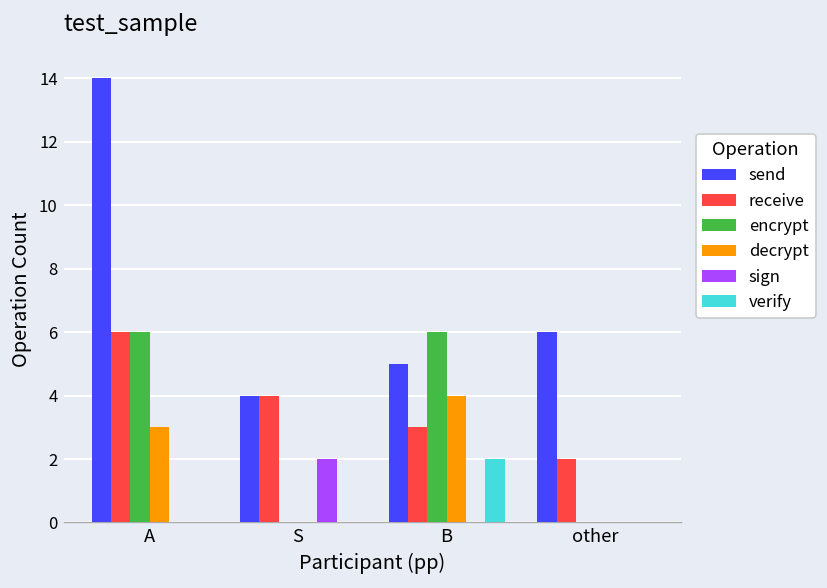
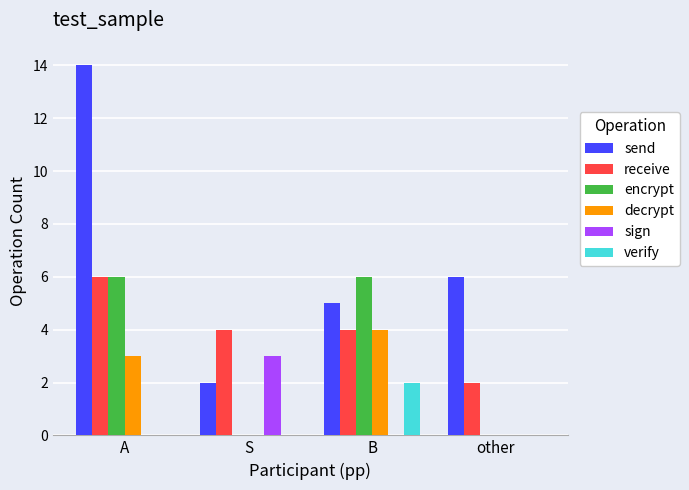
  {
    "send": {
      "A": 14,
-     "S": 4,
+     "S": 2,
      "B": 5,
      "other": 6
    },
    "receive": {
      "A": 6,
      "S": 4,
-     "B": 3,
+     "B": 4,
      "other": 2
    },
    "encrypt": {
      "A": 6,
      "S": 0,
      "B": 6,
      "other": 0
    },
    "decrypt": {
      "A": 3,
      "S": 0,
      "B": 4,
      "other": 0
    },
    "sign": {
      "A": 0,
-     "S": 2,
+     "S": 3,
      "B": 0,
      "other": 0
    },
    "verify": {
      "A": 0,
      "S": 0,
      "B": 2,
      "other": 0
    }
  }
